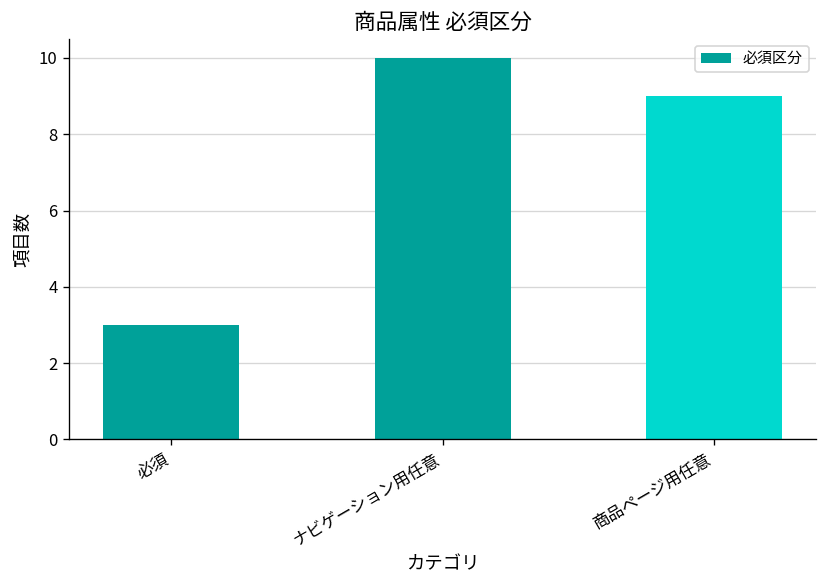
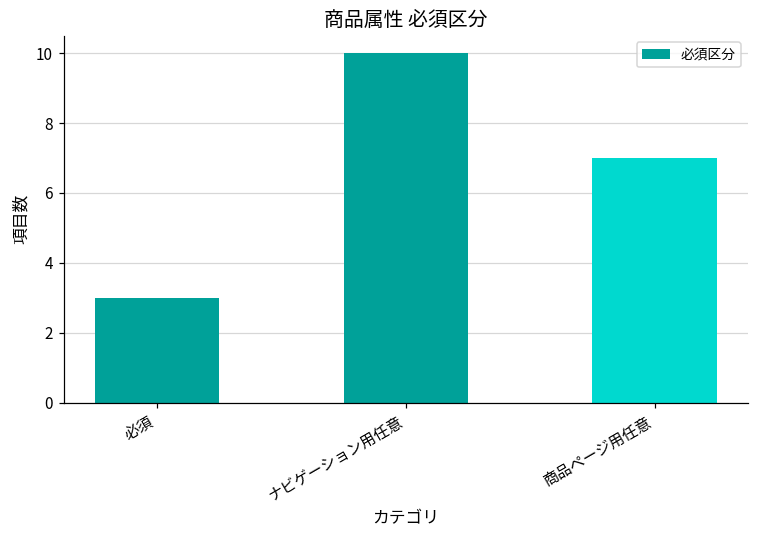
  {
    "必須": 3,
    "ナビゲーション用任意": 10,
-   "商品ページ用任意": 9
+   "商品ページ用任意": 7
  }
